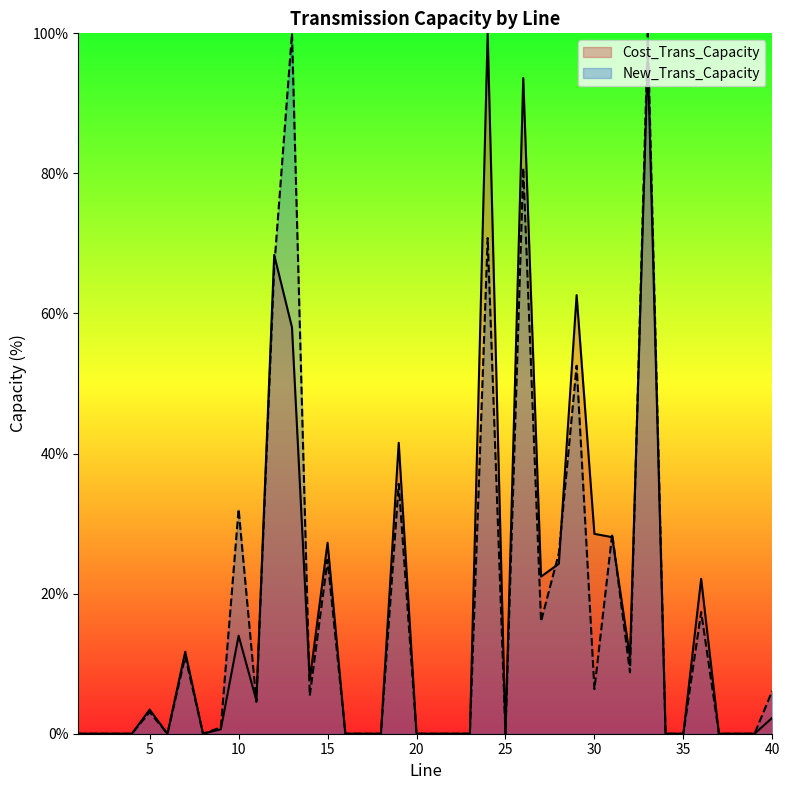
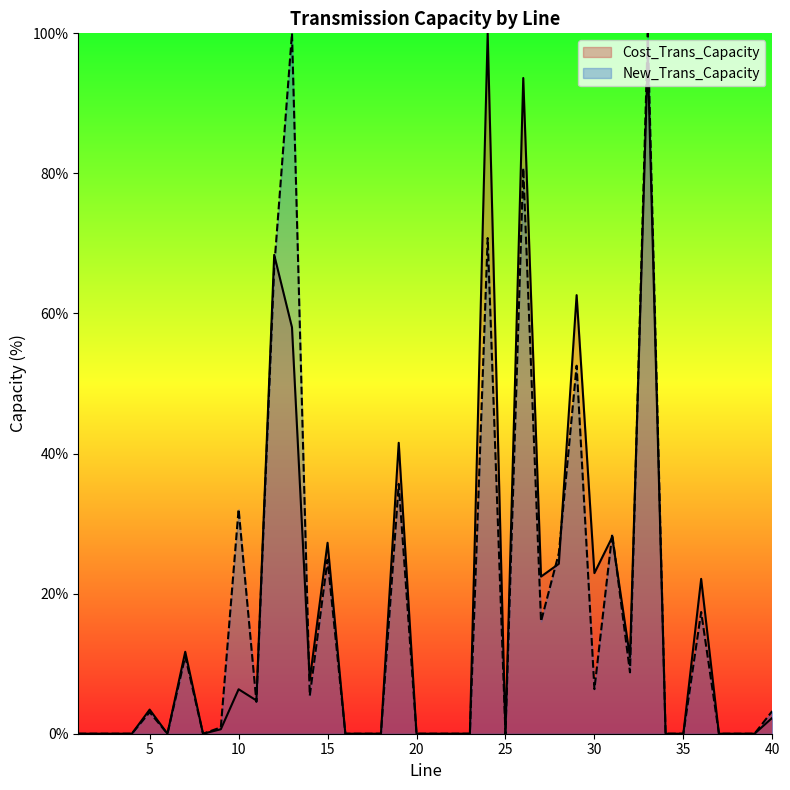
  {
    "Cost_Trans_Capacity": {
      "5": "3%",
-     "10": "14%",
+     "10": "6%",
      "15": "27%",
-     "30": "29%",
+     "30": "23%",
      "40": "2%"
    },
    "New_Trans_Capacity": {
      "5": "3%",
      "10": "32%",
      "15": "25%",
      "30": "6%",
-     "40": "6%"
+     "40": "3%"
    }
  }
